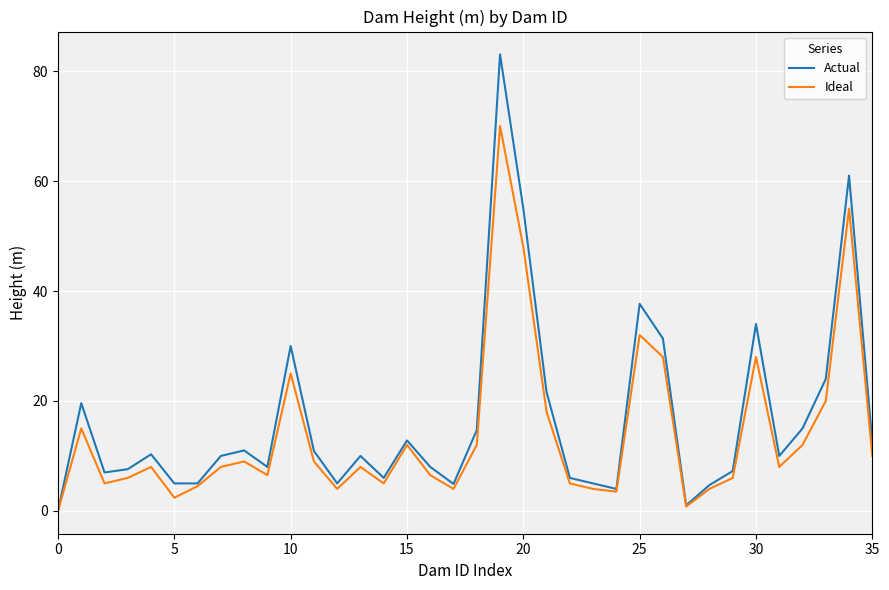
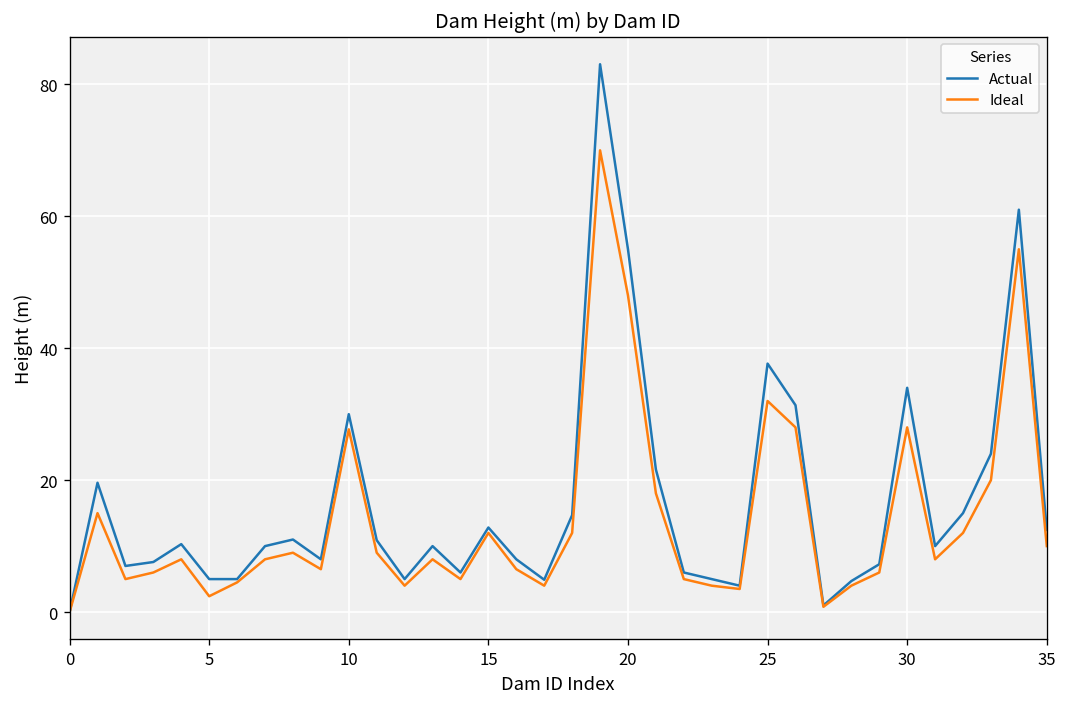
  {
    "Actual": {
      "5": 5,
      "10": 30,
      "15": 13,
      "20": 55,
      "25": 38,
      "30": 34,
      "35": 12
    },
    "Ideal": {
      "5": 2,
-     "10": 25,
+     "10": 28,
      "15": 12,
      "20": 48,
      "25": 32,
      "30": 28,
      "35": 10
    }
  }
